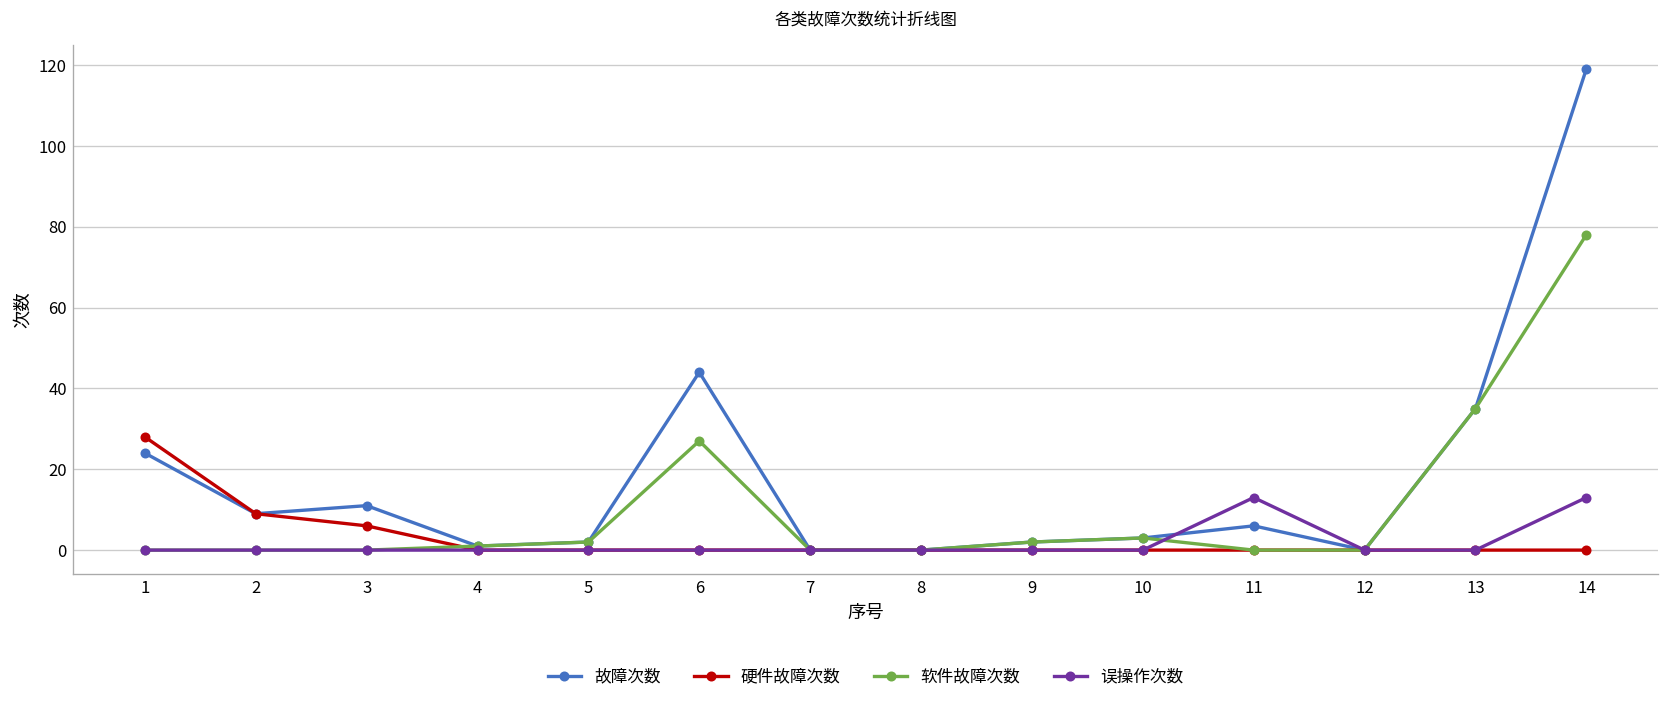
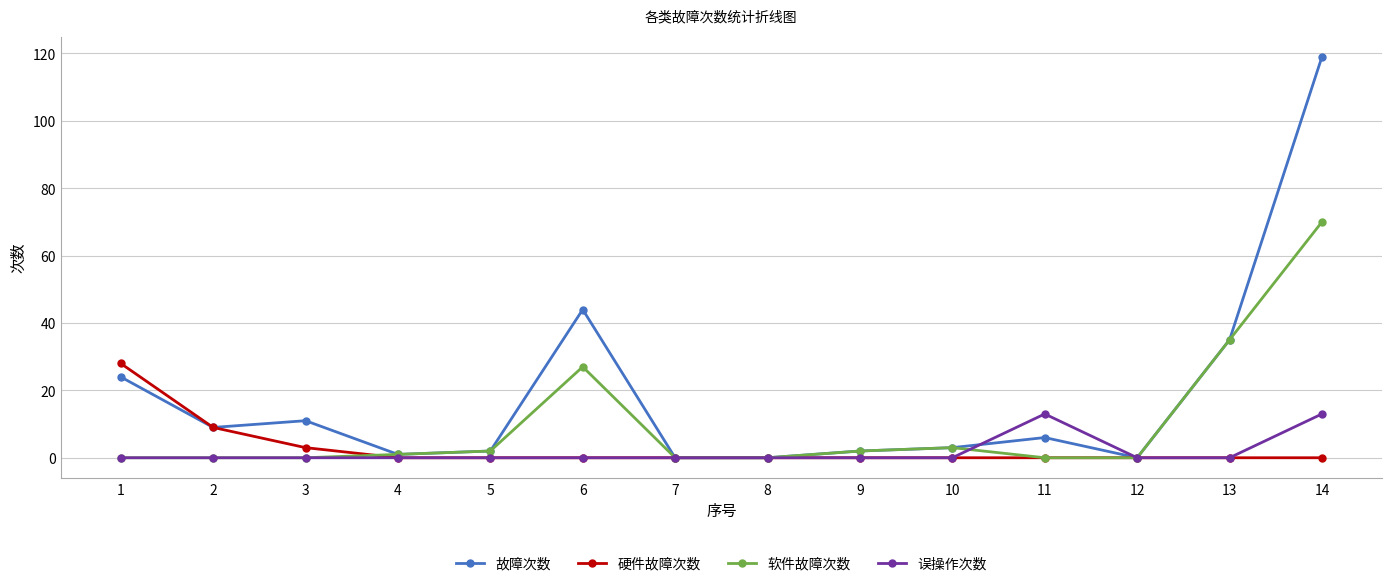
  {
    "故障次数": {
      "1": 24,
      "3": 11,
      "6": 44,
      "11": 6,
      "14": 119
    },
    "硬件故障次数": {
      "1": 28,
-     "3": 6,
+     "3": 3,
      "14": 0
    },
    "软件故障次数": {
      "6": 27,
-     "14": 78
+     "14": 70
    },
    "误操作次数": {
      "11": 13,
      "14": 13
    }
  }
